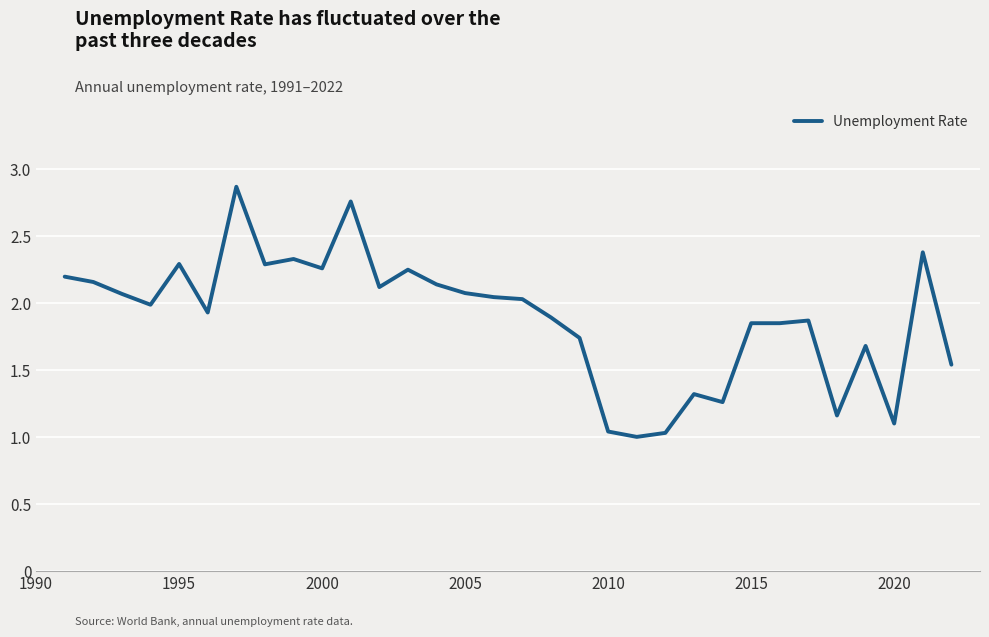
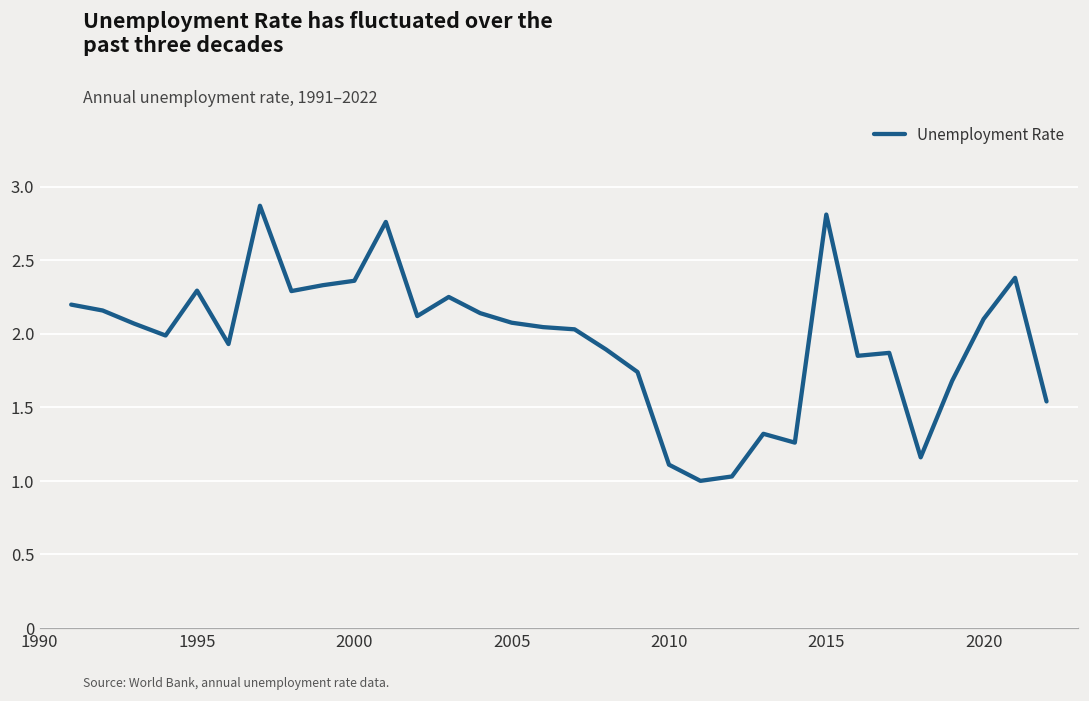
  {
    "1995": 2.29,
-   "2000": 2.26,
+   "2000": 2.36,
    "2005": 2.08,
-   "2010": 1.04,
-   "2015": 1.85,
-   "2020": 1.1
+   "2010": 1.11,
+   "2015": 2.81,
+   "2020": 2.1
  }
